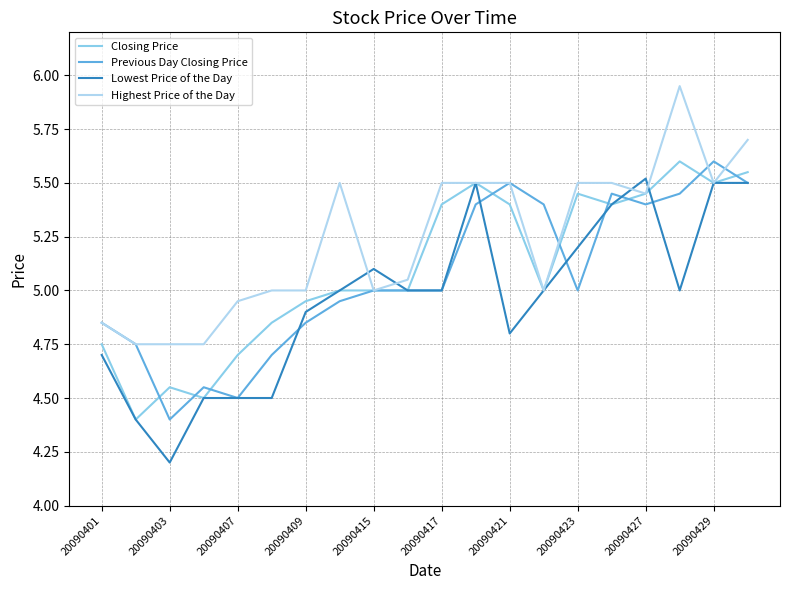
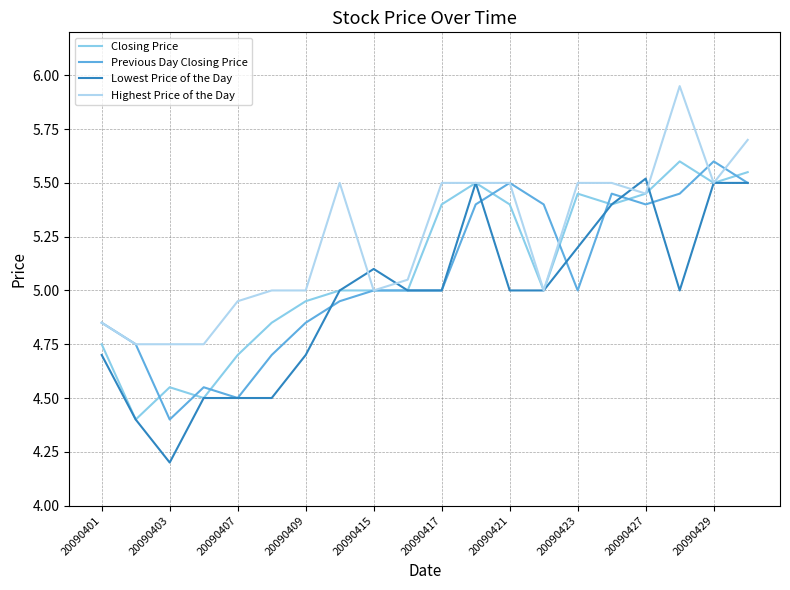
  {
    "Lowest Price of the Day": {
      "20090401": 4.7,
      "20090403": 4.2,
-     "20090409": 4.9,
+     "20090409": 4.7,
      "20090415": 5.1,
-     "20090421": 4.8,
+     "20090421": 5.0,
      "20090423": 5.2,
      "20090427": 5.52
    }
  }
